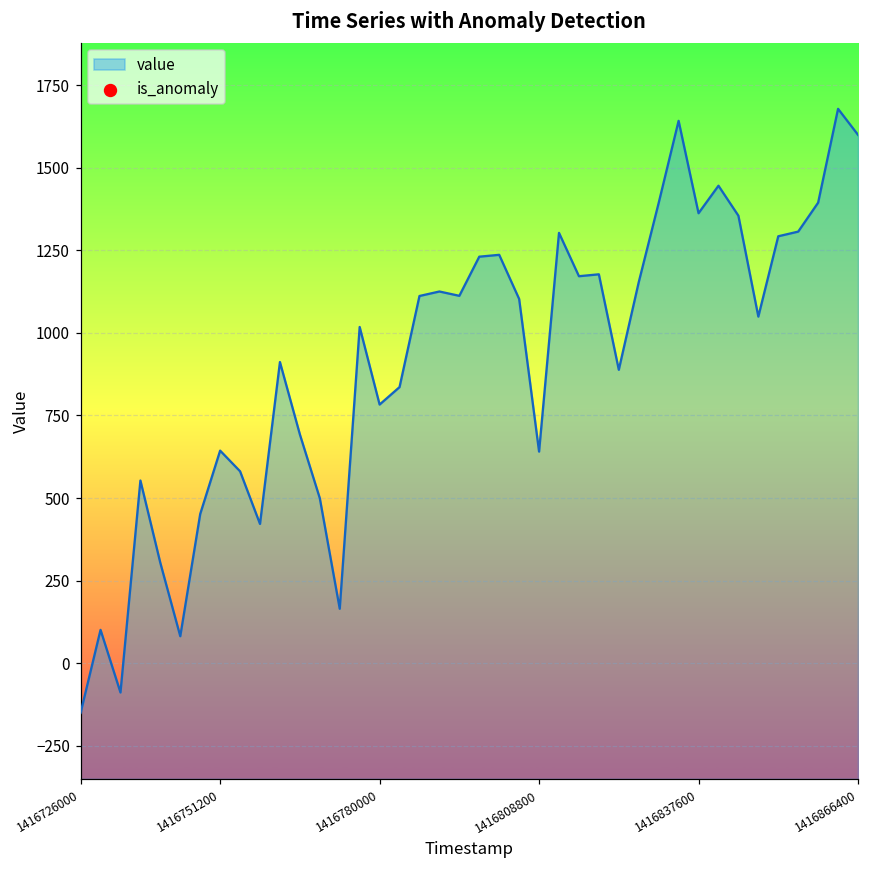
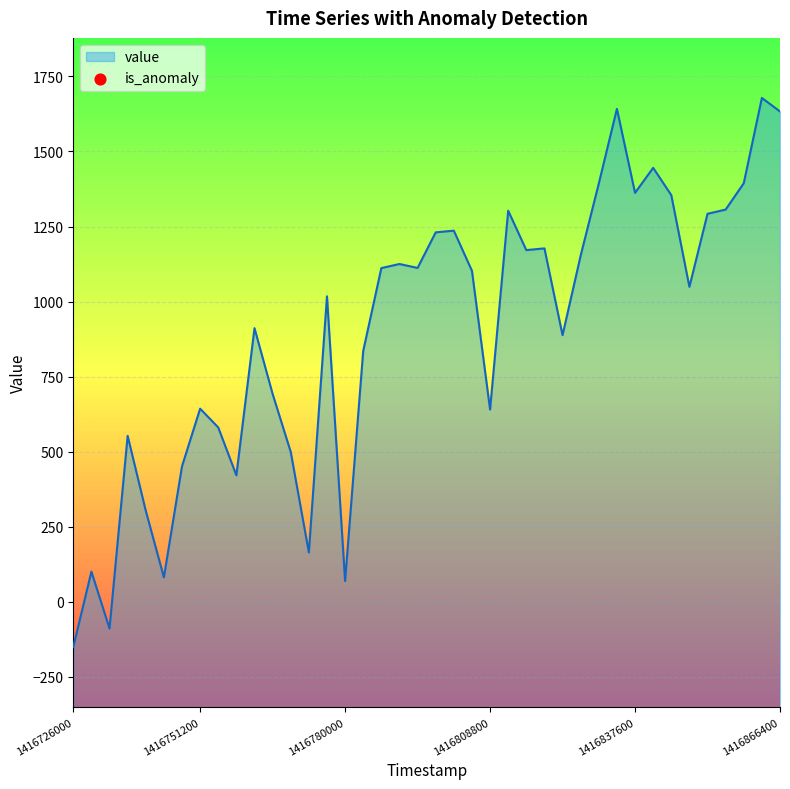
  {
    "1416726000": -150,
    "1416751200": 640,
-   "1416780000": 780,
+   "1416780000": 70,
    "1416808800": 640,
    "1416837600": 1360,
-   "1416866400": 1600
+   "1416866400": 1630
  }
